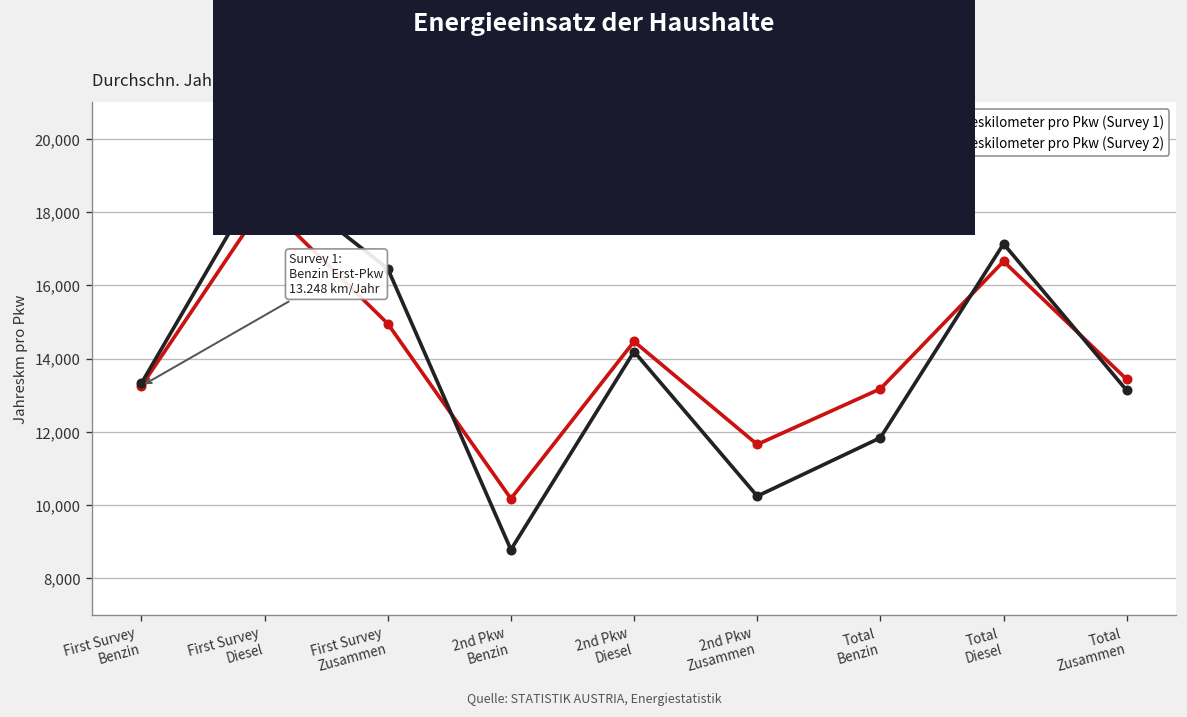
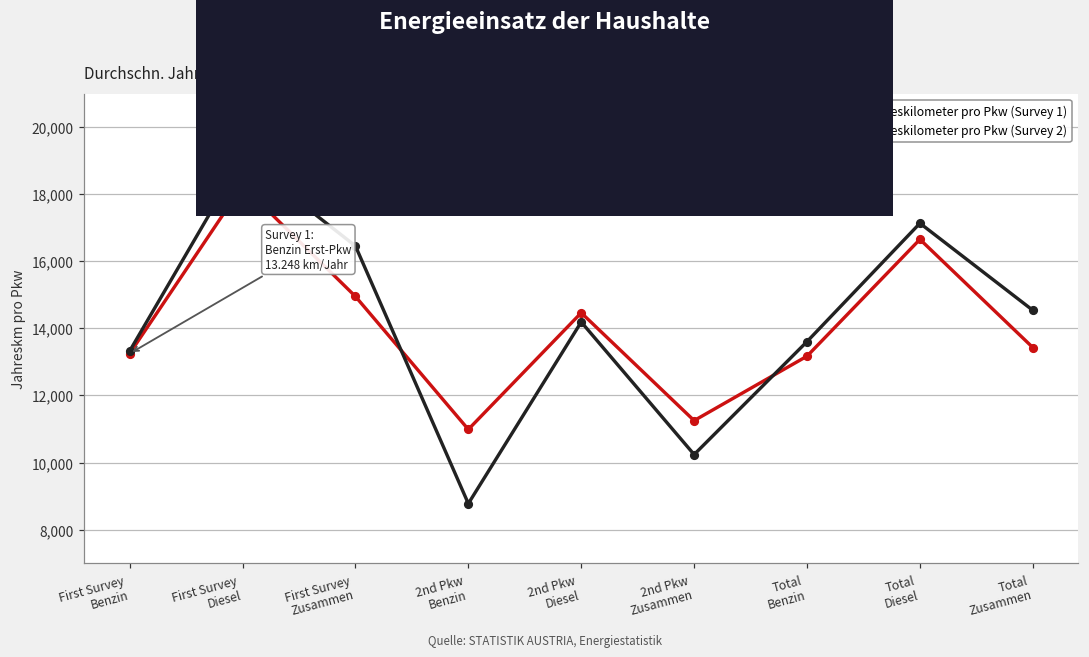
  {
    "Durchschn. Jahreskilometer pro Pkw (Survey 1)": {
      "First Survey Diesel": "18,300",
-     "2nd Pkw Benzin": "10,200",
+     "2nd Pkw Benzin": "11,000",
      "2nd Pkw Diesel": "14,500",
-     "2nd Pkw Zusammen": "11,700",
+     "2nd Pkw Zusammen": "11,300",
      "Total Benzin": "13,200",
      "Total Diesel": "16,700",
      "Total Zusammen": "13,400"
    },
    "Durchschn. Jahreskilometer pro Pkw (Survey 2)": {
      "First Survey Diesel": "19,100",
      "2nd Pkw Benzin": "8,800",
      "2nd Pkw Diesel": "14,200",
      "2nd Pkw Zusammen": "10,200",
-     "Total Benzin": "11,800",
+     "Total Benzin": "13,600",
      "Total Diesel": "17,100",
-     "Total Zusammen": "13,100"
+     "Total Zusammen": "14,500"
    }
  }
